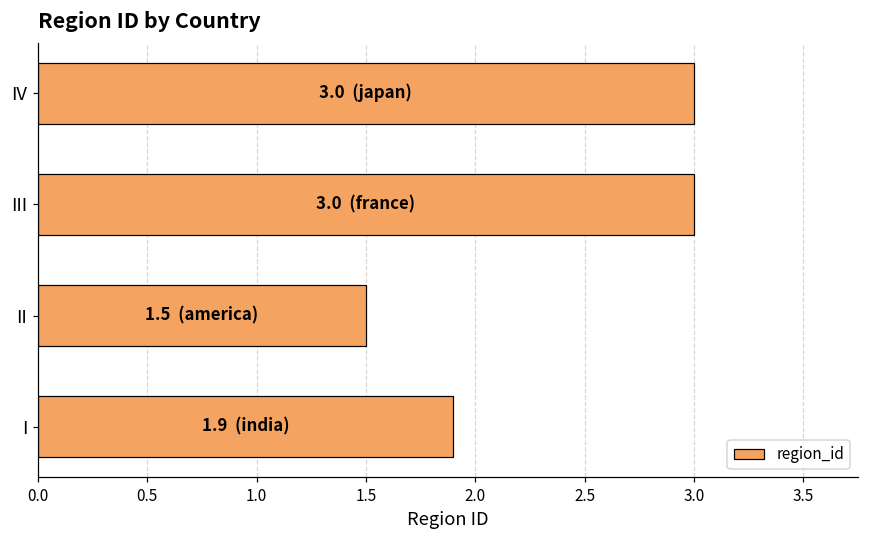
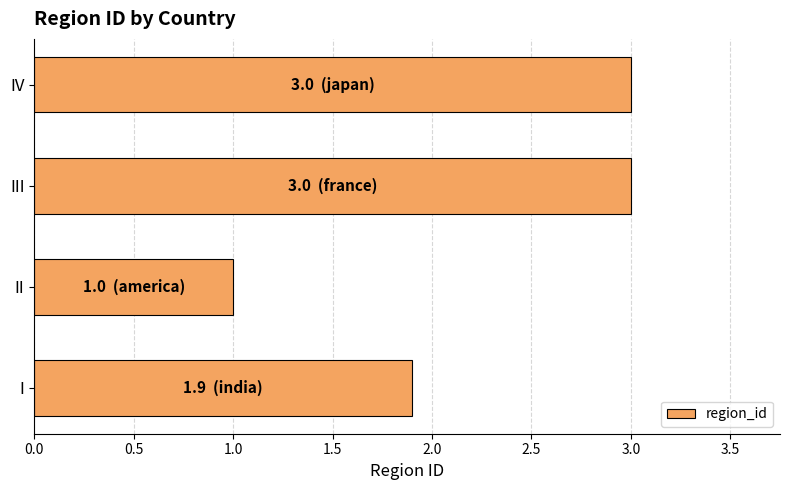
  {
    "IV": 3.0,
    "III": 3.0,
-   "II": 1.5,
+   "II": 1.0,
    "I": 1.9
  }
